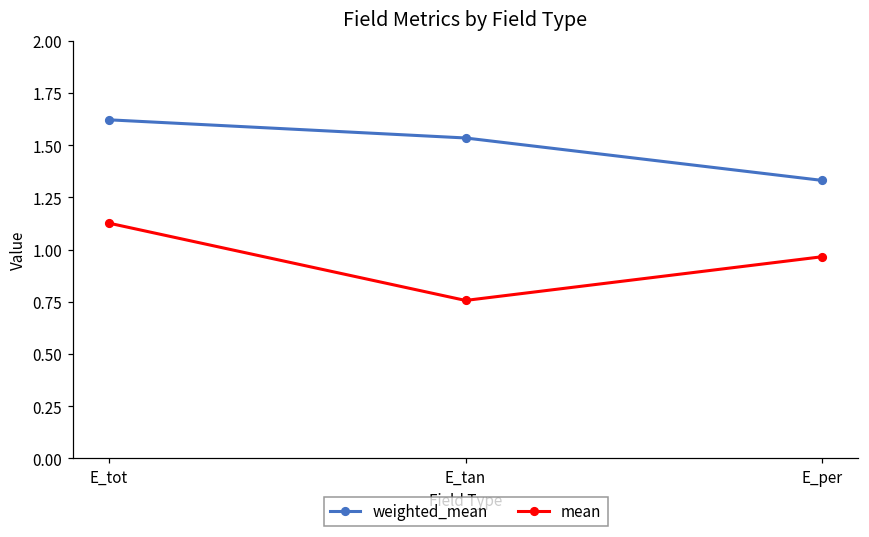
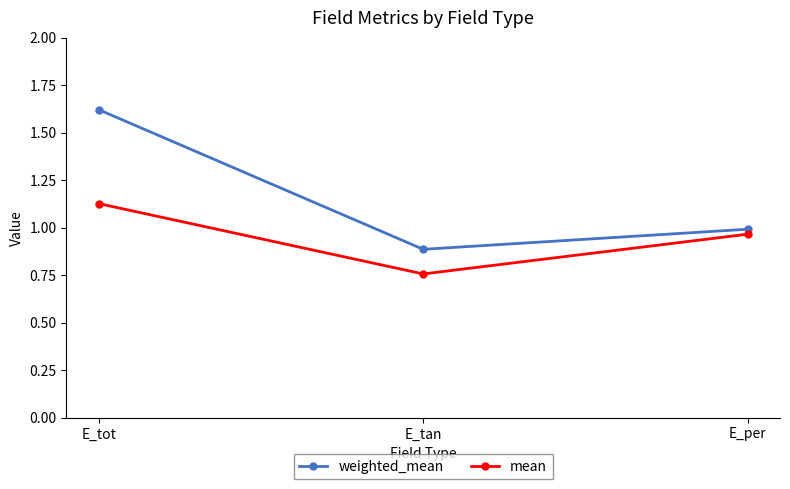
  {
    "weighted_mean": {
      "E_tot": 1.62,
-     "E_tan": 1.53,
-     "E_per": 1.33
+     "E_tan": 0.89,
+     "E_per": 0.99
    },
    "mean": {
      "E_tot": 1.13,
      "E_tan": 0.76,
      "E_per": 0.97
    }
  }
